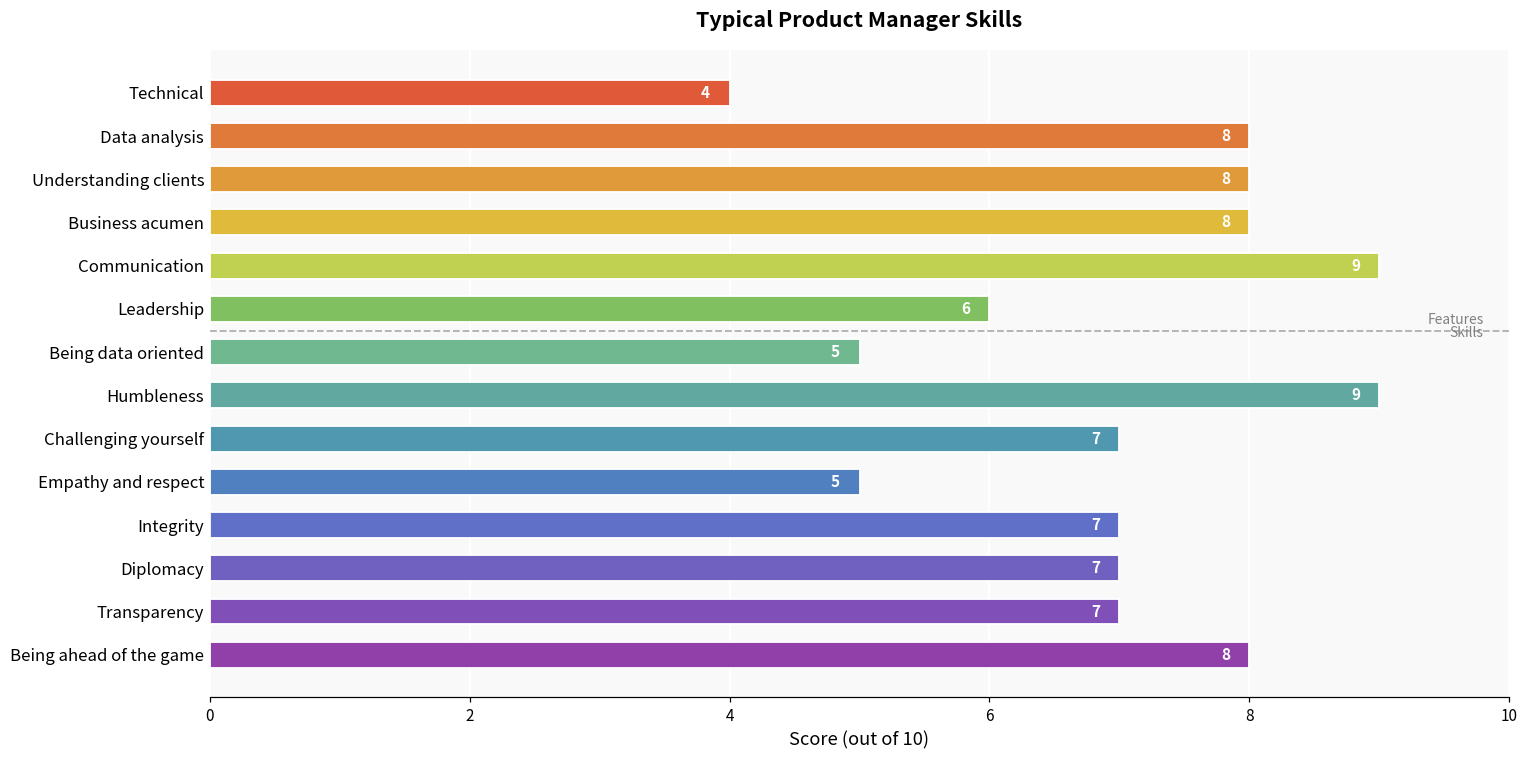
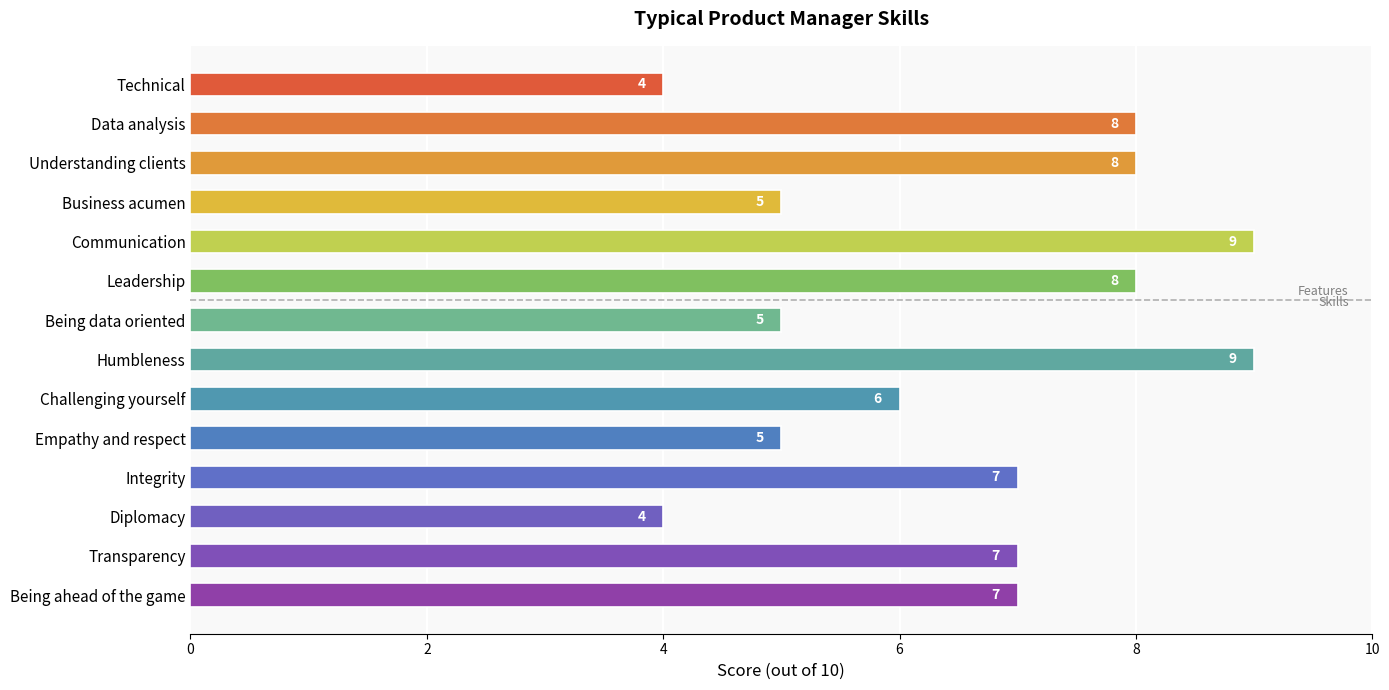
  {
    "Technical": 4,
    "Data analysis": 8,
    "Understanding clients": 8,
-   "Business acumen": 8,
+   "Business acumen": 5,
    "Communication": 9,
-   "Leadership": 6,
+   "Leadership": 8,
    "Being data oriented": 5,
    "Humbleness": 9,
-   "Challenging yourself": 7,
+   "Challenging yourself": 6,
    "Empathy and respect": 5,
    "Integrity": 7,
-   "Diplomacy": 7,
+   "Diplomacy": 4,
    "Transparency": 7,
-   "Being ahead of the game": 8
+   "Being ahead of the game": 7
  }
